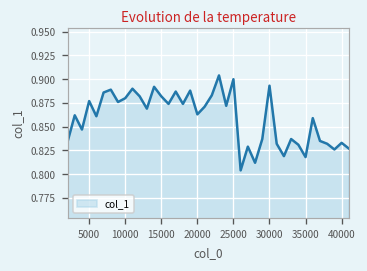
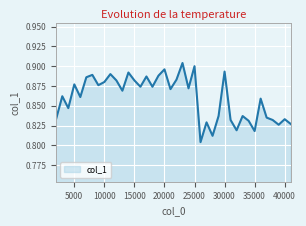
  {
    "5000": 0.88,
    "10000": 0.88,
    "15000": 0.88,
-   "20000": 0.86,
+   "20000": 0.90,
    "25000": 0.90,
    "30000": 0.89,
    "35000": 0.82,
    "40000": 0.83
  }
